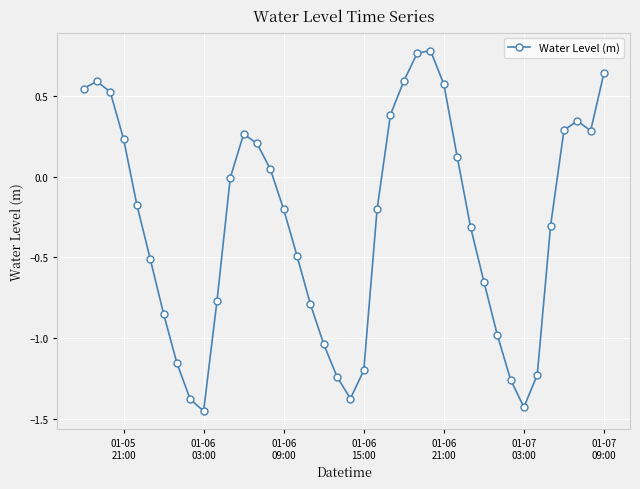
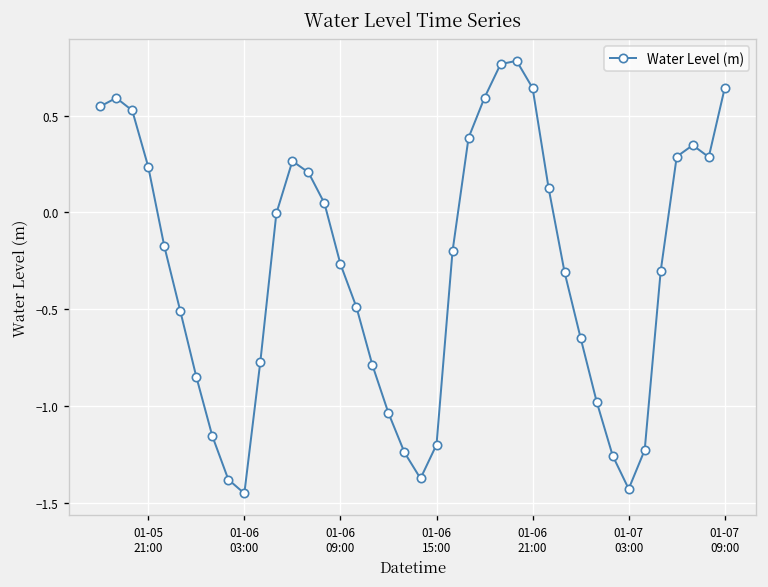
  {
    "01-05 21:00": 0.24,
    "01-06 03:00": -1.45,
-   "01-06 09:00": -0.20,
+   "01-06 09:00": -0.27,
    "01-06 15:00": -1.20,
-   "01-06 21:00": 0.58,
+   "01-06 21:00": 0.64,
    "01-07 03:00": -1.43,
    "01-07 09:00": 0.64
  }
